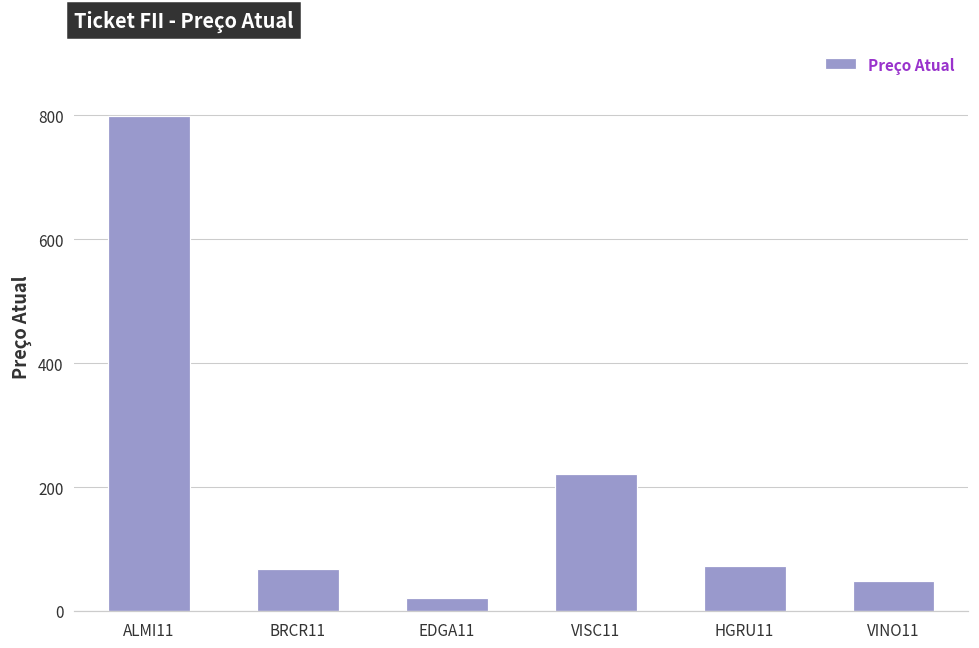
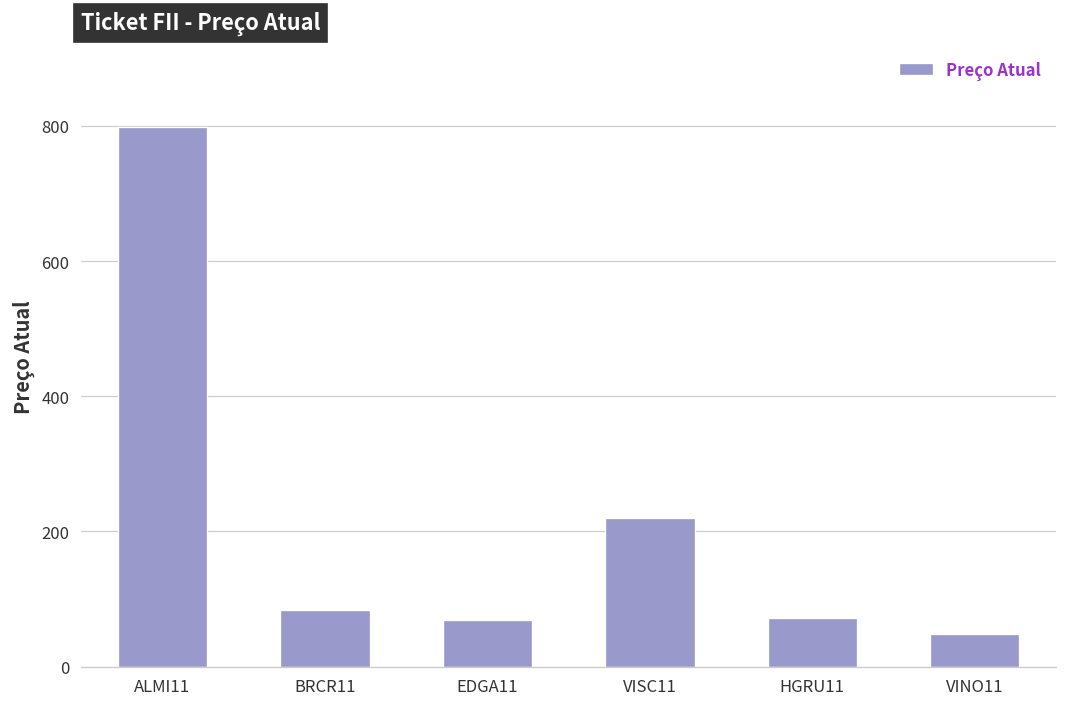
  {
    "ALMI11": 800,
-   "BRCR11": 70,
-   "EDGA11": 20,
+   "BRCR11": 80,
+   "EDGA11": 70,
    "VISC11": 220,
    "HGRU11": 70,
    "VINO11": 50
  }
